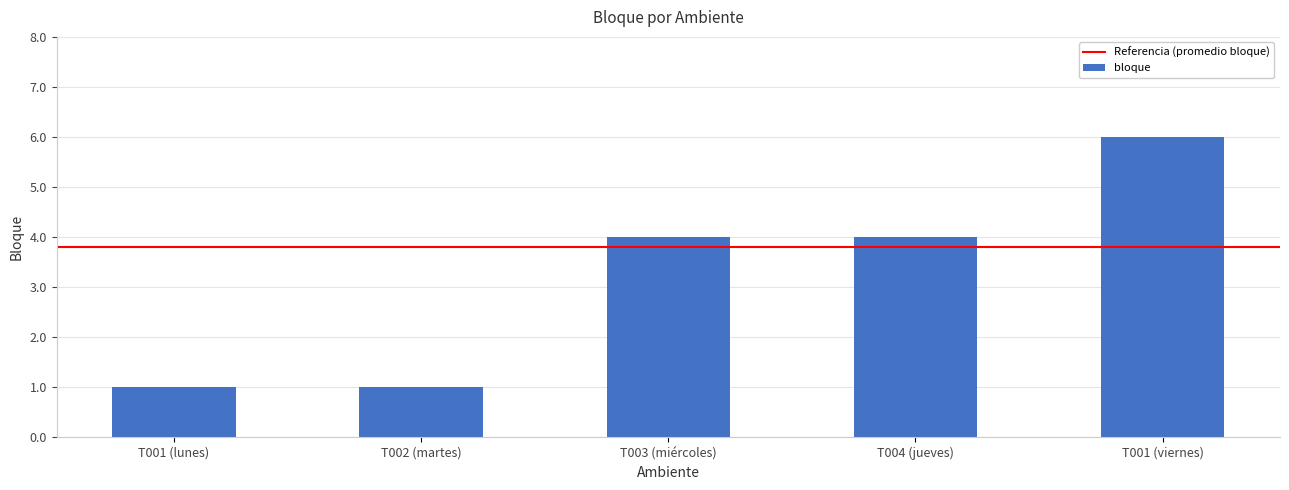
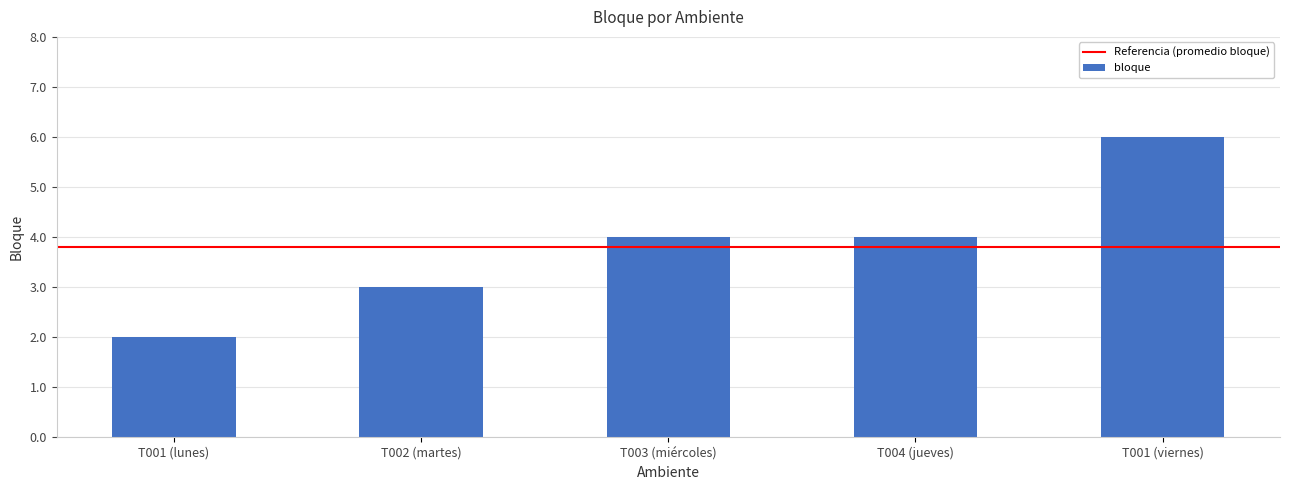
  {
-   "T001 (lunes)": 1,
-   "T002 (martes)": 1,
+   "T001 (lunes)": 2,
+   "T002 (martes)": 3,
    "T003 (miércoles)": 4,
    "T004 (jueves)": 4,
    "T001 (viernes)": 6
  }
